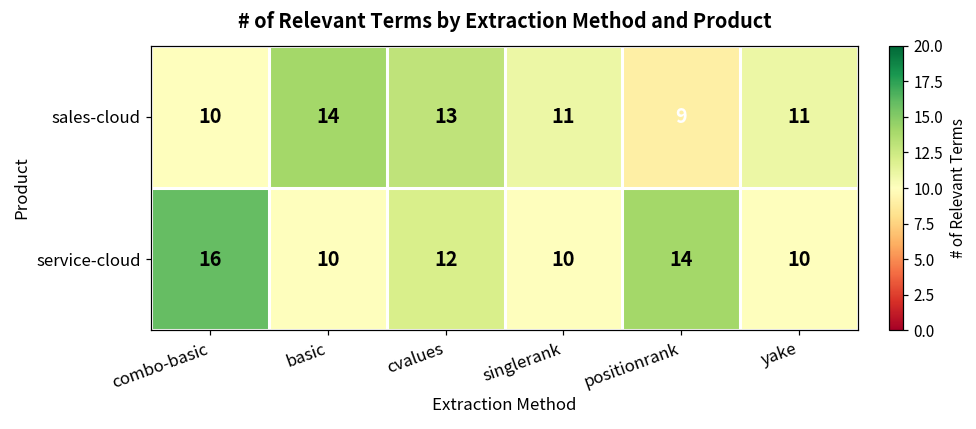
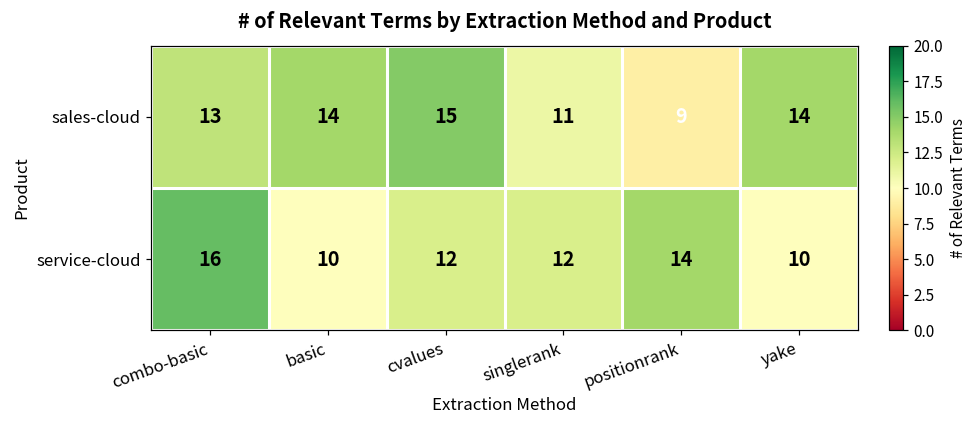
  {
    "sales-cloud": {
-     "combo-basic": 10,
+     "combo-basic": 13,
      "basic": 14,
-     "cvalues": 13,
+     "cvalues": 15,
      "singlerank": 11,
      "positionrank": 9,
-     "yake": 11
+     "yake": 14
    },
    "service-cloud": {
      "combo-basic": 16,
      "basic": 10,
      "cvalues": 12,
-     "singlerank": 10,
+     "singlerank": 12,
      "positionrank": 14,
      "yake": 10
    }
  }
